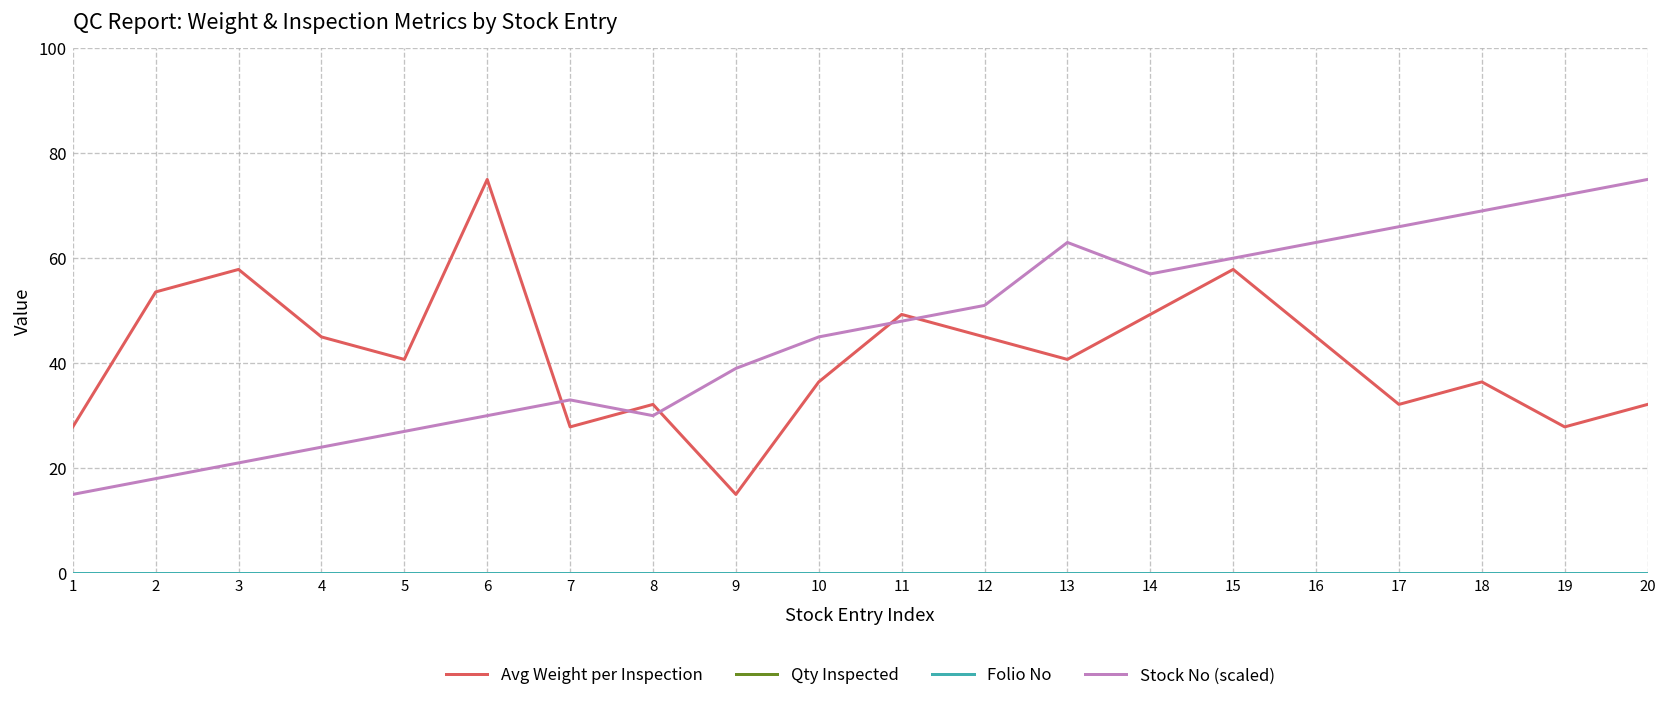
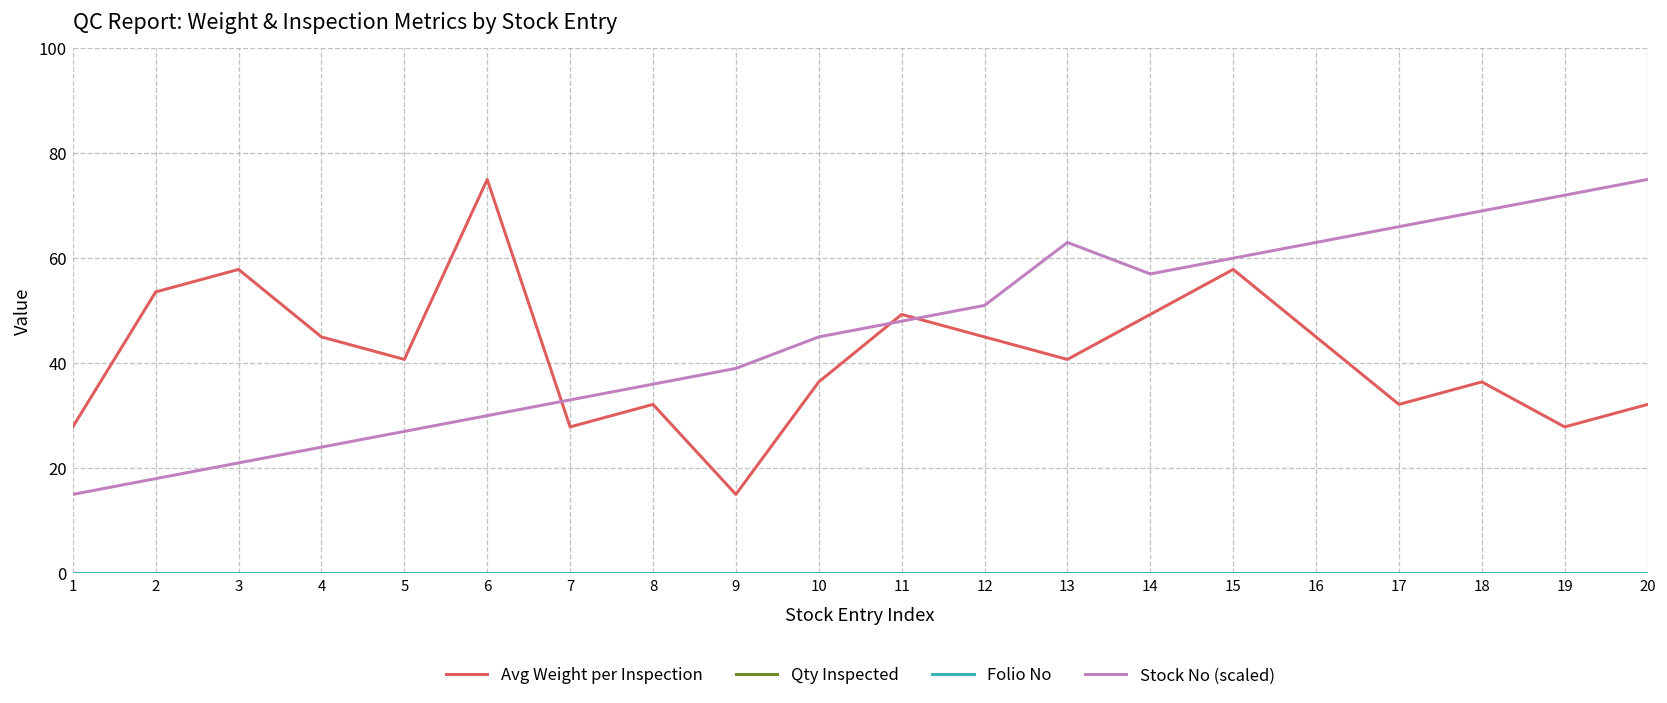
  {
    "Avg Weight per Inspection": {
      "1": 28,
      "2": 54,
      "3": 58,
      "4": 45,
      "5": 41,
      "6": 75,
      "7": 28,
      "8": 32,
      "9": 15,
      "10": 36,
      "11": 49,
      "12": 45,
      "13": 41,
      "14": 49,
      "15": 58,
      "16": 45,
      "17": 32,
      "18": 36,
      "19": 28,
      "20": 32
    },
    "Folio No": {
      "1": 0,
      "2": 0,
      "3": 0,
      "4": 0,
      "5": 0,
      "6": 0,
      "7": 0,
      "8": 0,
      "9": 0,
      "10": 0,
      "11": 0,
      "12": 0,
      "13": 0,
      "14": 0,
      "15": 0,
      "16": 0,
      "17": 0,
      "18": 0,
      "19": 0,
      "20": 0
    },
    "Stock No (scaled)": {
      "1": 15,
      "2": 18,
      "3": 21,
      "4": 24,
      "5": 27,
      "6": 30,
      "7": 33,
-     "8": 30,
+     "8": 36,
      "9": 39,
      "10": 45,
      "11": 48,
      "12": 51,
      "13": 63,
      "14": 57,
      "15": 60,
      "16": 63,
      "17": 66,
      "18": 69,
      "19": 72,
      "20": 75
    }
  }
